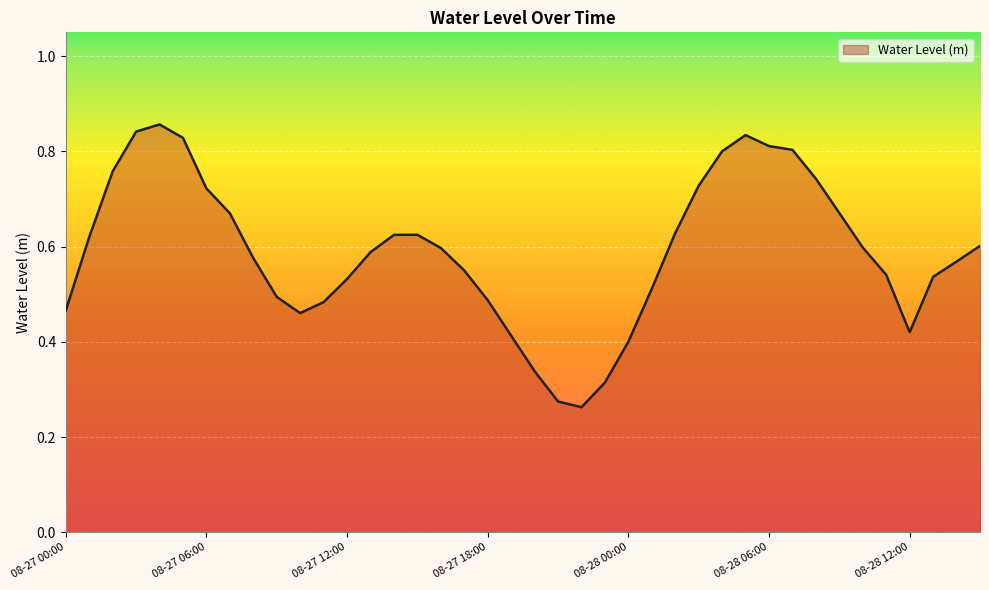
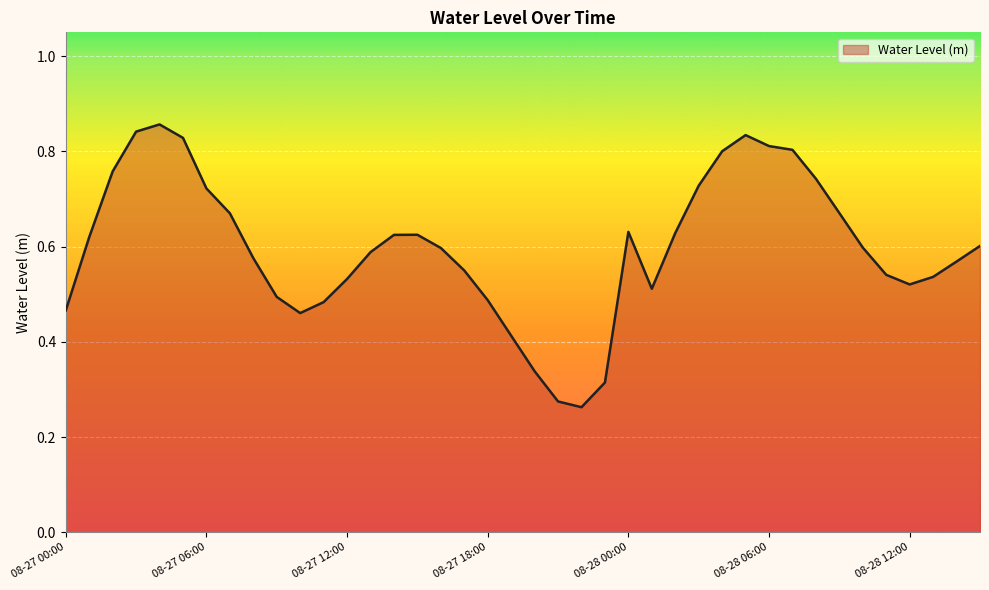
  {
    "08-27 00:00": 0.47,
    "08-27 06:00": 0.72,
    "08-27 12:00": 0.53,
    "08-27 18:00": 0.49,
-   "08-28 00:00": 0.40,
+   "08-28 00:00": 0.63,
    "08-28 06:00": 0.81,
-   "08-28 12:00": 0.42
+   "08-28 12:00": 0.52
  }
